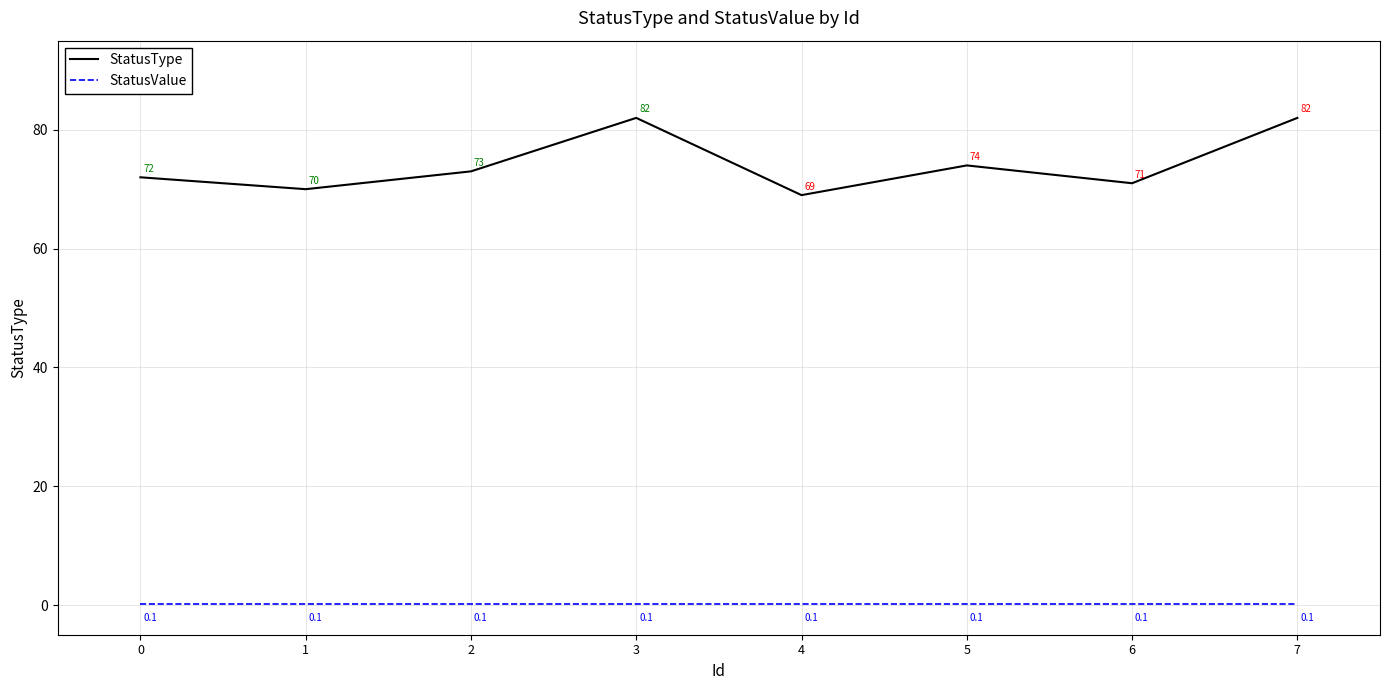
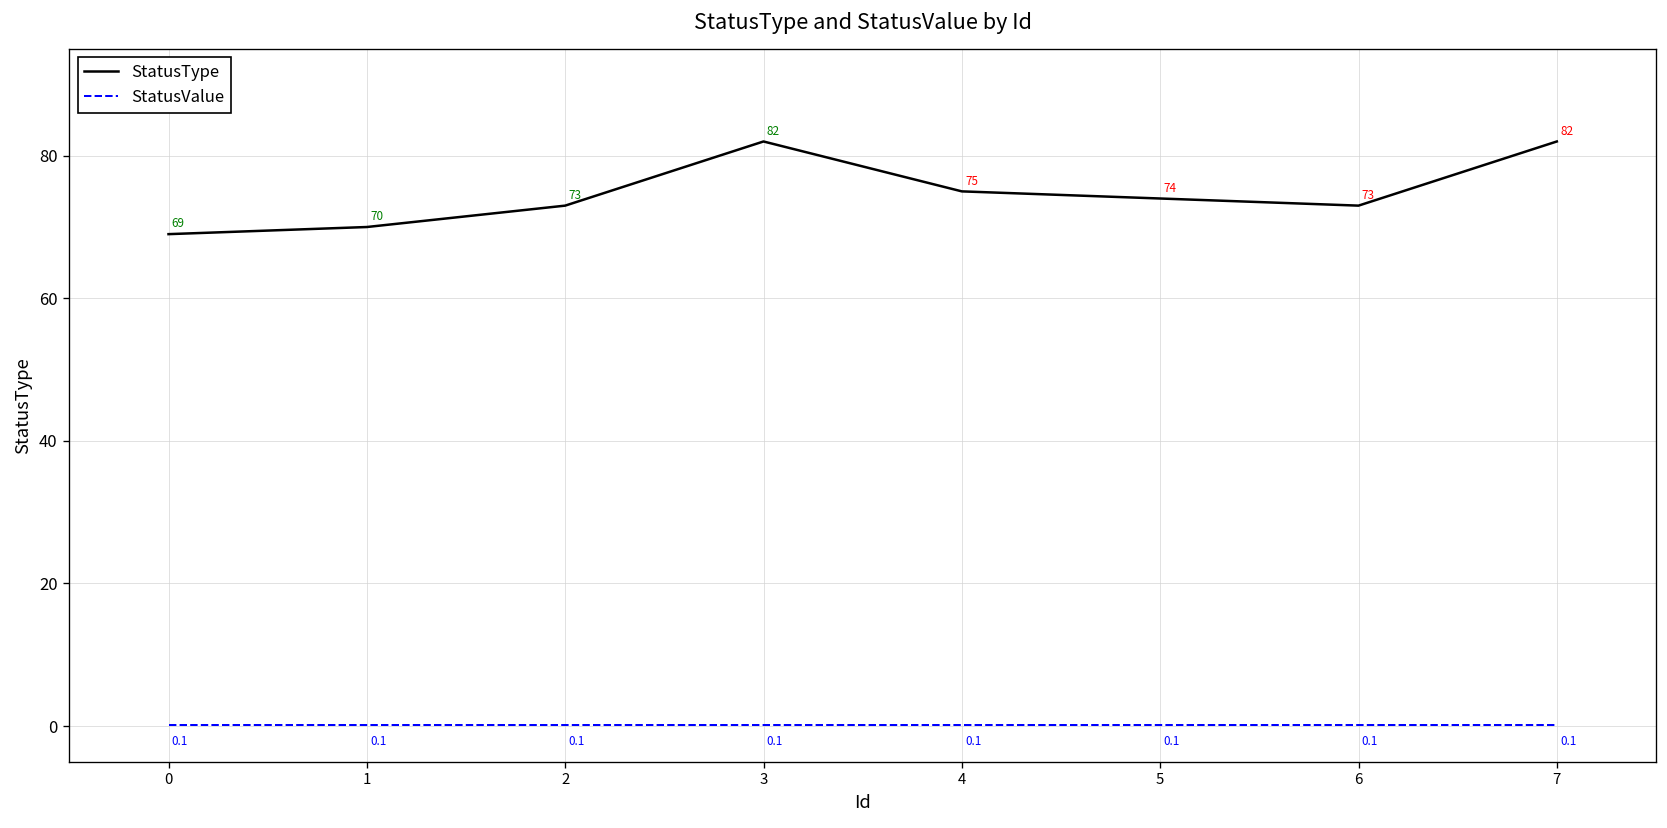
  {
    "StatusType": {
-     "0": 72,
+     "0": 69,
      "1": 70,
      "2": 73,
      "3": 82,
-     "4": 69,
+     "4": 75,
      "5": 74,
-     "6": 71,
+     "6": 73,
      "7": 82
    },
    "StatusValue": {
      "0": 0.1,
      "1": 0.1,
      "2": 0.1,
      "3": 0.1,
      "4": 0.1,
      "5": 0.1,
      "6": 0.1,
      "7": 0.1
    }
  }
